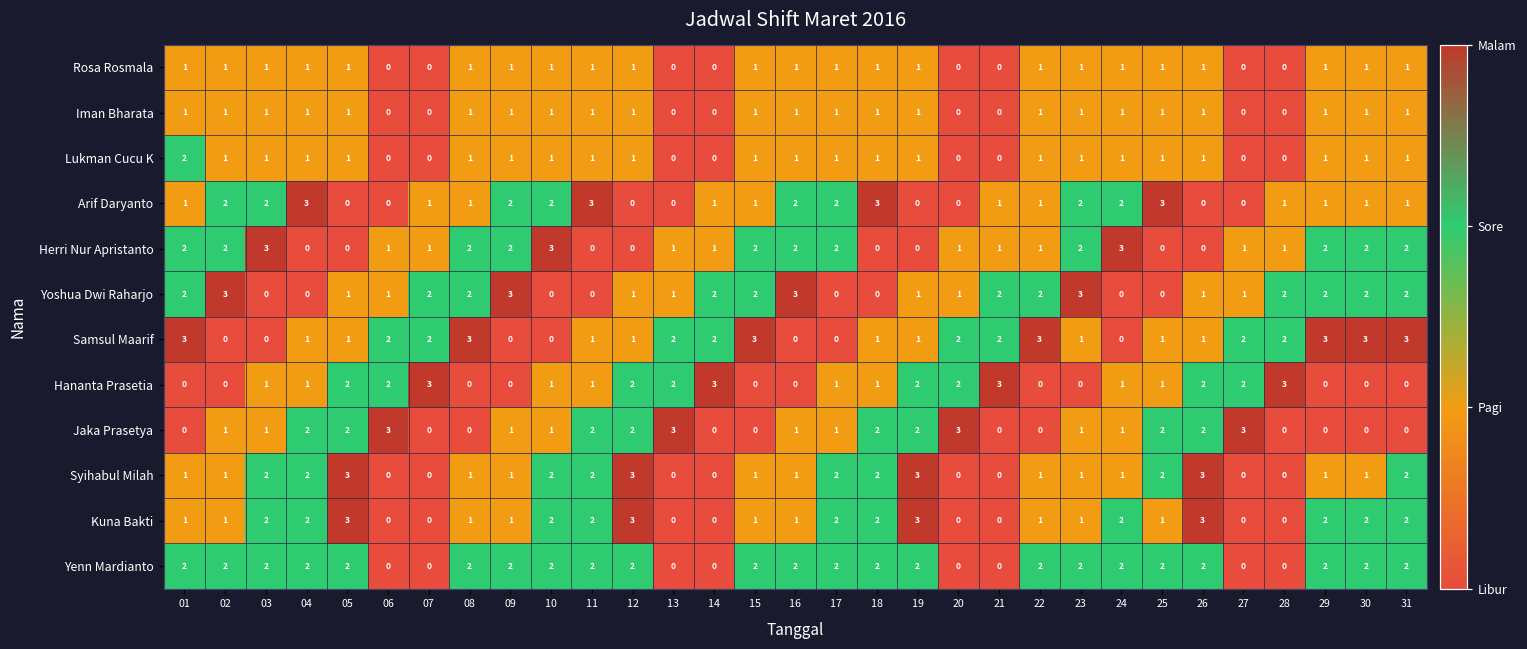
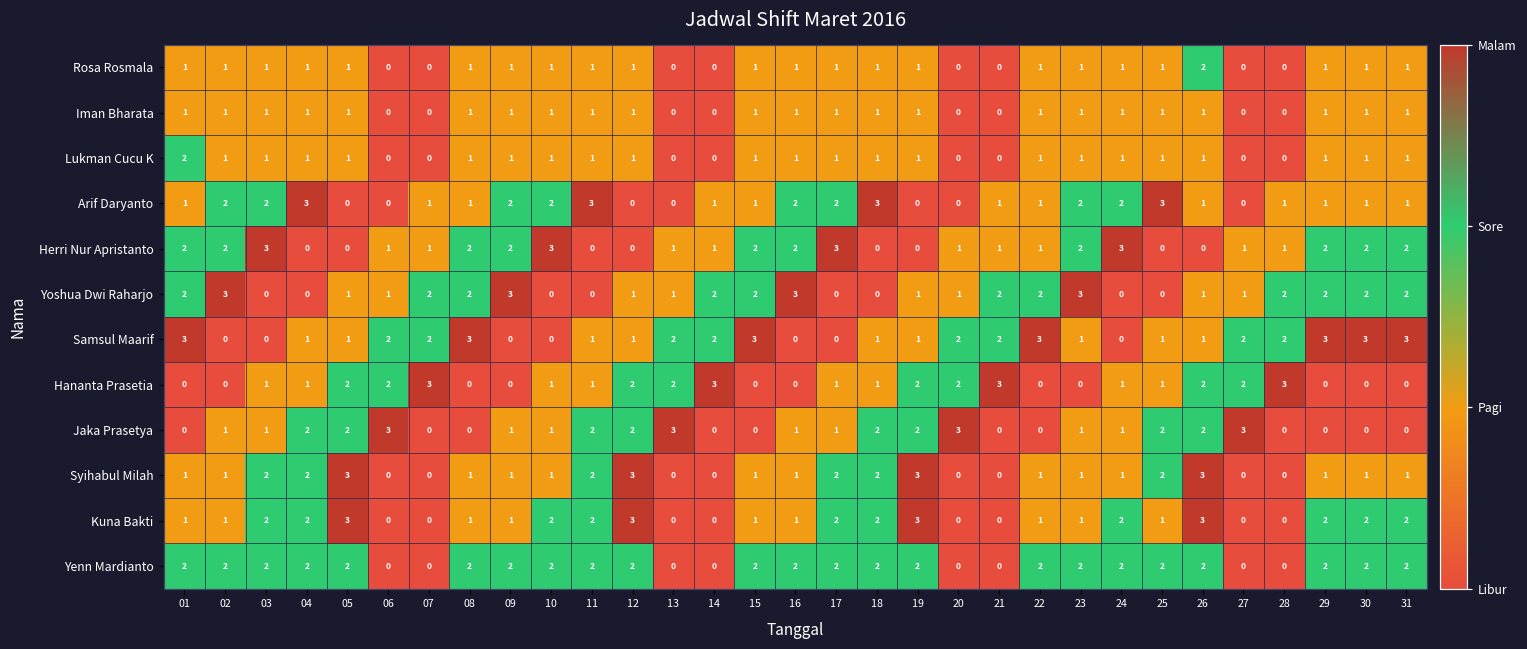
  {
    "Rosa Rosmala": {
      "01": 1,
      "02": 1,
      "03": 1,
      "04": 1,
      "05": 1,
      "06": 0,
      "07": 0,
      "08": 1,
      "09": 1,
      "10": 1,
      "11": 1,
      "12": 1,
      "13": 0,
      "14": 0,
      "15": 1,
      "16": 1,
      "17": 1,
      "18": 1,
      "19": 1,
      "20": 0,
      "21": 0,
      "22": 1,
      "23": 1,
      "24": 1,
      "25": 1,
-     "26": 1,
+     "26": 2,
      "27": 0,
      "28": 0,
      "29": 1,
      "30": 1,
      "31": 1
    },
    "Arif Daryanto": {
      "01": 1,
      "02": 2,
      "03": 2,
      "04": 3,
      "05": 0,
      "06": 0,
      "07": 1,
      "08": 1,
      "09": 2,
      "10": 2,
      "11": 3,
      "12": 0,
      "13": 0,
      "14": 1,
      "15": 1,
      "16": 2,
      "17": 2,
      "18": 3,
      "19": 0,
      "20": 0,
      "21": 1,
      "22": 1,
      "23": 2,
      "24": 2,
      "25": 3,
-     "26": 0,
+     "26": 1,
      "27": 0,
      "28": 1,
      "29": 1,
      "30": 1,
      "31": 1
    },
    "Herri Nur Apristanto": {
      "01": 2,
      "02": 2,
      "03": 3,
      "04": 0,
      "05": 0,
      "06": 1,
      "07": 1,
      "08": 2,
      "09": 2,
      "10": 3,
      "11": 0,
      "12": 0,
      "13": 1,
      "14": 1,
      "15": 2,
      "16": 2,
-     "17": 2,
+     "17": 3,
      "18": 0,
      "19": 0,
      "20": 1,
      "21": 1,
      "22": 1,
      "23": 2,
      "24": 3,
      "25": 0,
      "26": 0,
      "27": 1,
      "28": 1,
      "29": 2,
      "30": 2,
      "31": 2
    },
    "Syihabul Milah": {
      "01": 1,
      "02": 1,
      "03": 2,
      "04": 2,
      "05": 3,
      "06": 0,
      "07": 0,
      "08": 1,
      "09": 1,
-     "10": 2,
+     "10": 1,
      "11": 2,
      "12": 3,
      "13": 0,
      "14": 0,
      "15": 1,
      "16": 1,
      "17": 2,
      "18": 2,
      "19": 3,
      "20": 0,
      "21": 0,
      "22": 1,
      "23": 1,
      "24": 1,
      "25": 2,
      "26": 3,
      "27": 0,
      "28": 0,
      "29": 1,
      "30": 1,
-     "31": 2
+     "31": 1
    }
  }
